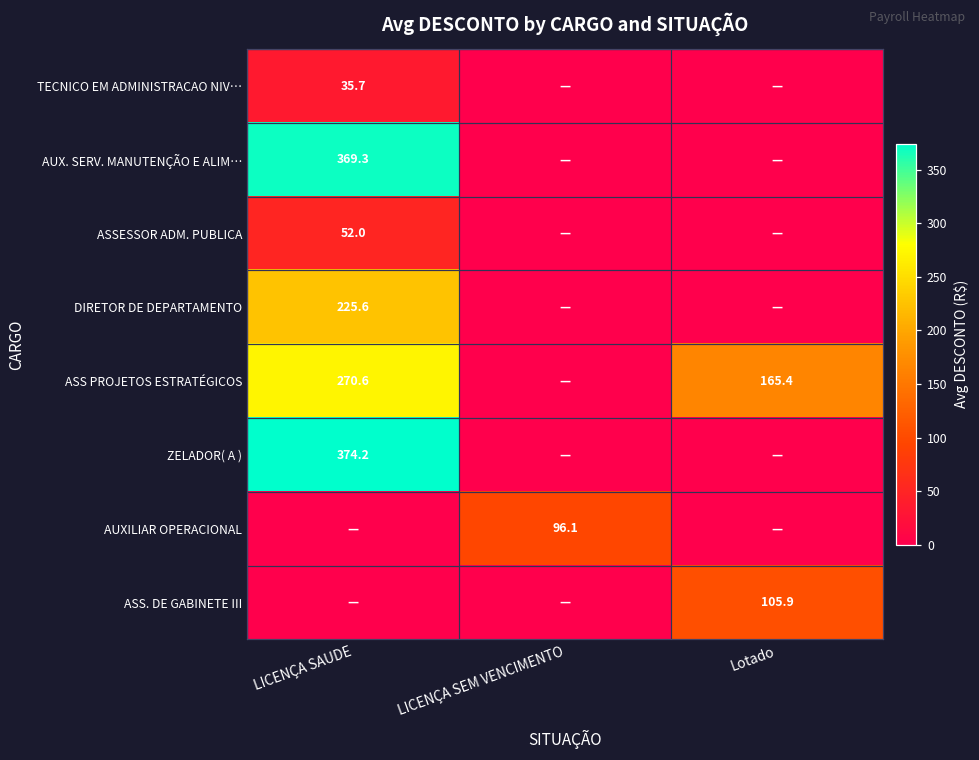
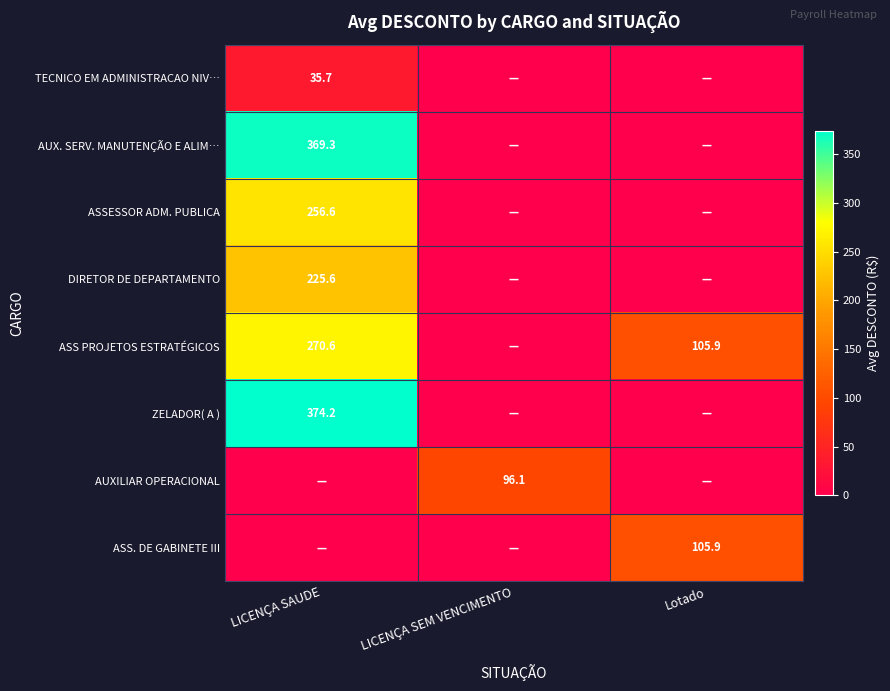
  {
    "TECNICO EM ADMINISTRACAO NIV…": {
      "LICENÇA SAUDE": 35.7
    },
    "AUX. SERV. MANUTENÇÃO E ALIM…": {
      "LICENÇA SAUDE": 369.3
    },
    "ASSESSOR ADM. PUBLICA": {
-     "LICENÇA SAUDE": 52.0
+     "LICENÇA SAUDE": 256.6
    },
    "DIRETOR DE DEPARTAMENTO": {
      "LICENÇA SAUDE": 225.6
    },
    "ASS PROJETOS ESTRATÉGICOS": {
      "LICENÇA SAUDE": 270.6,
-     "Lotado": 165.4
+     "Lotado": 105.9
    },
    "ZELADOR( A )": {
      "LICENÇA SAUDE": 374.2
    },
    "AUXILIAR OPERACIONAL": {
      "LICENÇA SEM VENCIMENTO": 96.1
    },
    "ASS. DE GABINETE III": {
      "Lotado": 105.9
    }
  }
